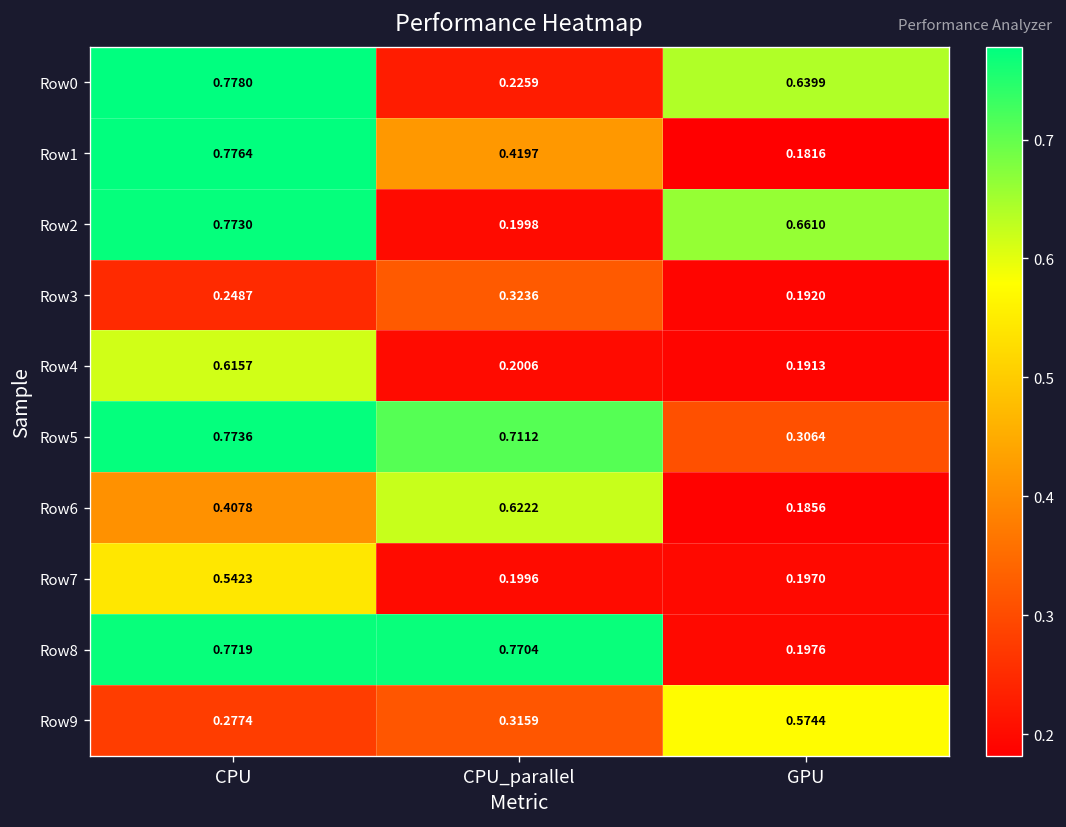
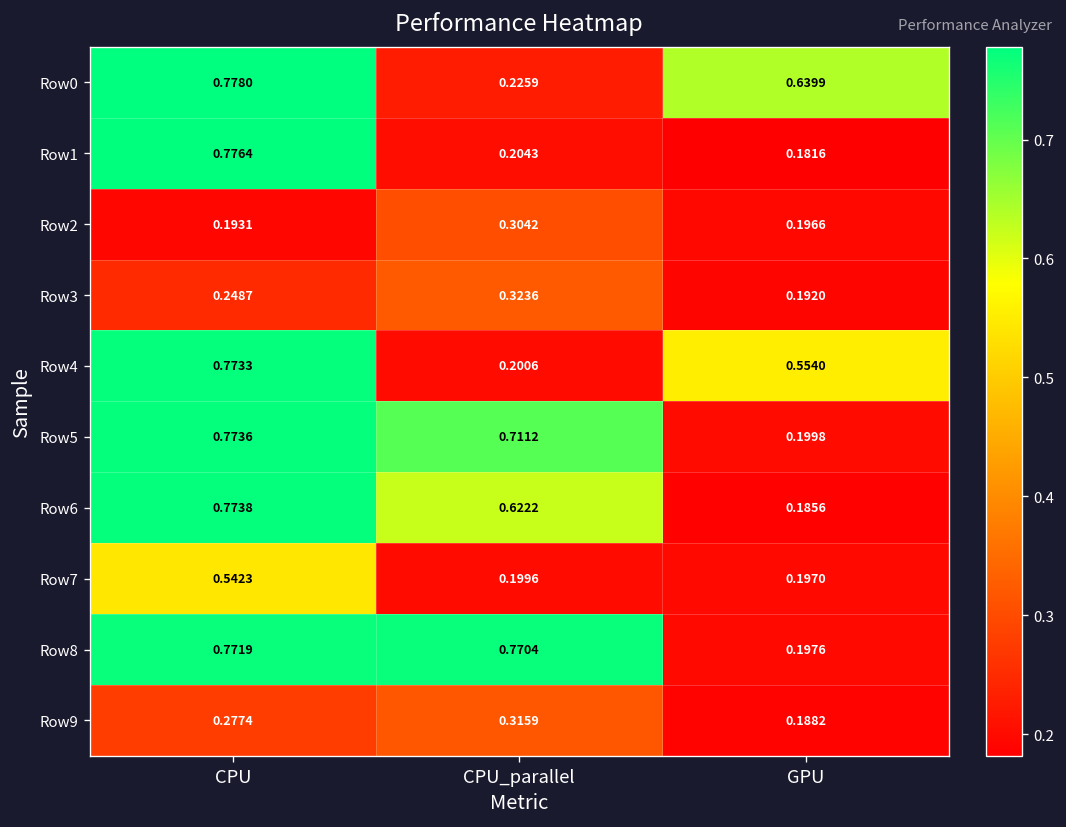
  {
    "Row0": {
      "CPU": 0.7780,
      "CPU_parallel": 0.2259,
      "GPU": 0.6399
    },
    "Row1": {
      "CPU": 0.7764,
-     "CPU_parallel": 0.4197,
+     "CPU_parallel": 0.2043,
      "GPU": 0.1816
    },
    "Row2": {
-     "CPU": 0.7730,
-     "CPU_parallel": 0.1998,
-     "GPU": 0.6610
+     "CPU": 0.1931,
+     "CPU_parallel": 0.3042,
+     "GPU": 0.1966
    },
    "Row3": {
      "CPU": 0.2487,
      "CPU_parallel": 0.3236,
      "GPU": 0.1920
    },
    "Row4": {
-     "CPU": 0.6157,
+     "CPU": 0.7733,
      "CPU_parallel": 0.2006,
-     "GPU": 0.1913
+     "GPU": 0.5540
    },
    "Row5": {
      "CPU": 0.7736,
      "CPU_parallel": 0.7112,
-     "GPU": 0.3064
+     "GPU": 0.1998
    },
    "Row6": {
-     "CPU": 0.4078,
+     "CPU": 0.7738,
      "CPU_parallel": 0.6222,
      "GPU": 0.1856
    },
    "Row7": {
      "CPU": 0.5423,
      "CPU_parallel": 0.1996,
      "GPU": 0.1970
    },
    "Row8": {
      "CPU": 0.7719,
      "CPU_parallel": 0.7704,
      "GPU": 0.1976
    },
    "Row9": {
      "CPU": 0.2774,
      "CPU_parallel": 0.3159,
-     "GPU": 0.5744
+     "GPU": 0.1882
    }
  }
